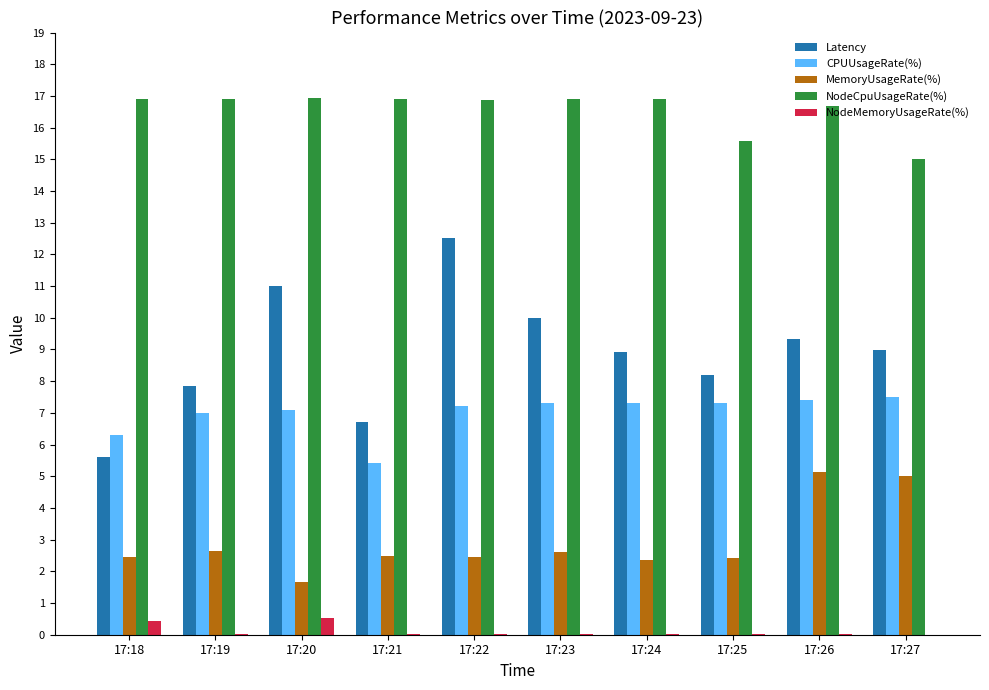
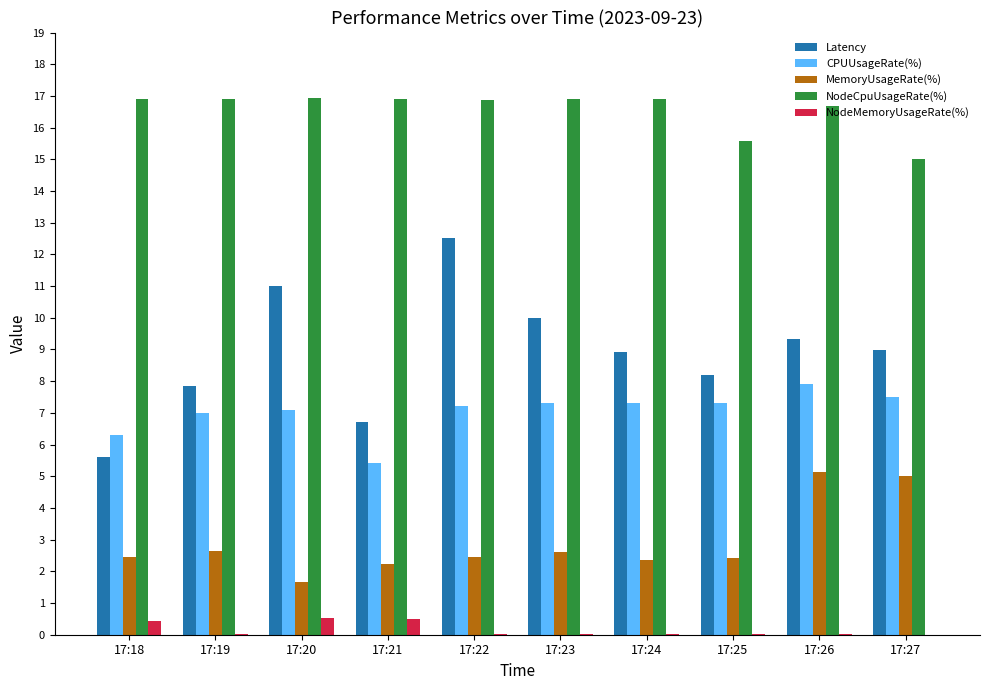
  {
    "Latency": {
      "17:18": 5.6,
      "17:19": 7.8,
      "17:20": 11.0,
      "17:21": 6.7,
      "17:22": 12.5,
      "17:23": 10.0,
      "17:24": 8.9,
      "17:25": 8.2,
      "17:26": 9.3,
      "17:27": 9.0
    },
    "CPUUsageRate(%)": {
      "17:18": 6.3,
      "17:19": 7.0,
      "17:20": 7.1,
      "17:21": 5.4,
      "17:22": 7.2,
      "17:23": 7.3,
      "17:24": 7.3,
      "17:25": 7.3,
-     "17:26": 7.4,
+     "17:26": 7.9,
      "17:27": 7.5
    },
    "MemoryUsageRate(%)": {
      "17:18": 2.4,
      "17:19": 2.7,
      "17:20": 1.7,
-     "17:21": 2.5,
+     "17:21": 2.2,
      "17:22": 2.4,
      "17:23": 2.6,
      "17:24": 2.3,
      "17:25": 2.4,
      "17:26": 5.1,
      "17:27": 5.0
    },
    "NodeCpuUsageRate(%)": {
      "17:18": 16.9,
      "17:19": 16.9,
      "17:20": 16.9,
      "17:21": 16.9,
      "17:22": 16.9,
      "17:23": 16.9,
      "17:24": 16.9,
      "17:25": 15.6,
      "17:26": 16.7,
      "17:27": 15.0
    },
    "NodeMemoryUsageRate(%)": {
      "17:18": 0.4,
      "17:20": 0.5,
-     "17:21": 0.0
+     "17:21": 0.5
    }
  }
